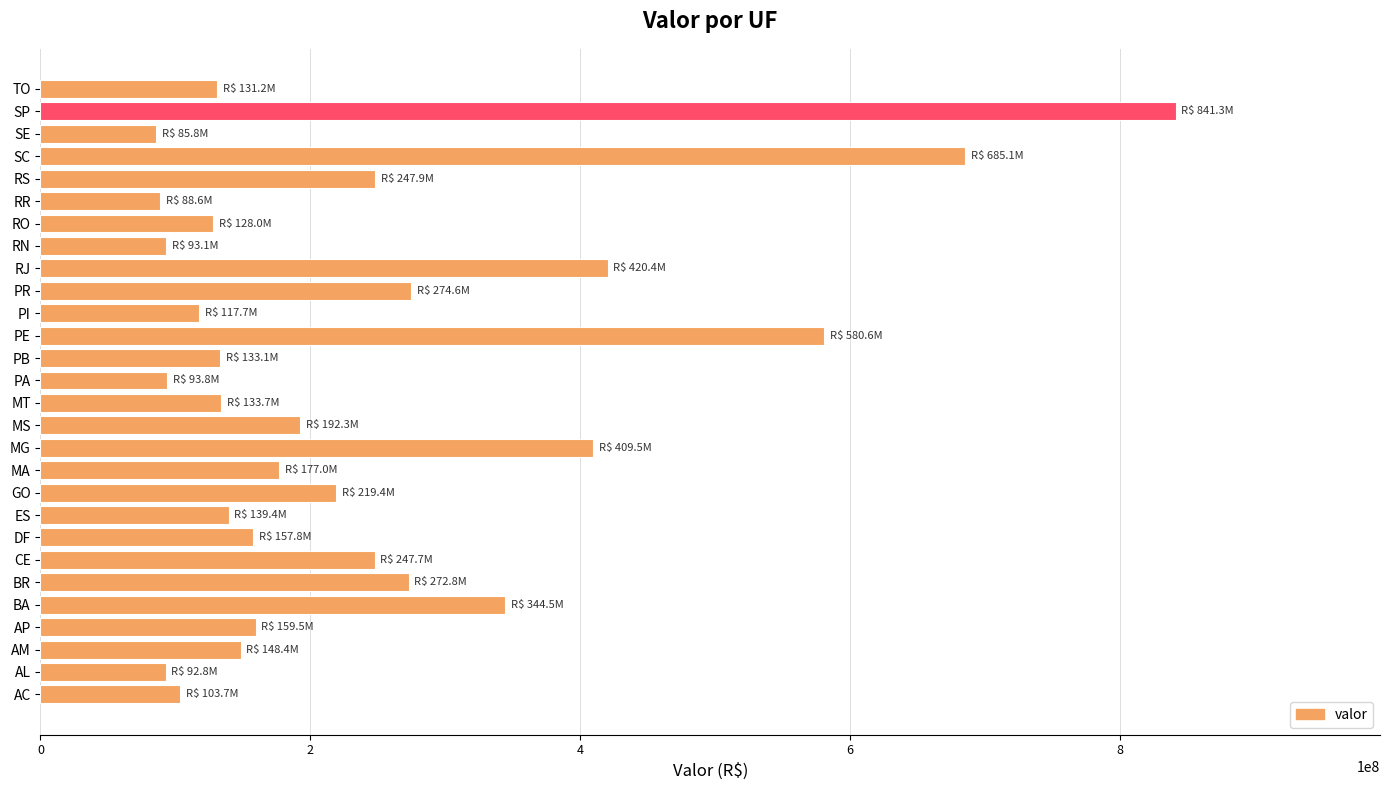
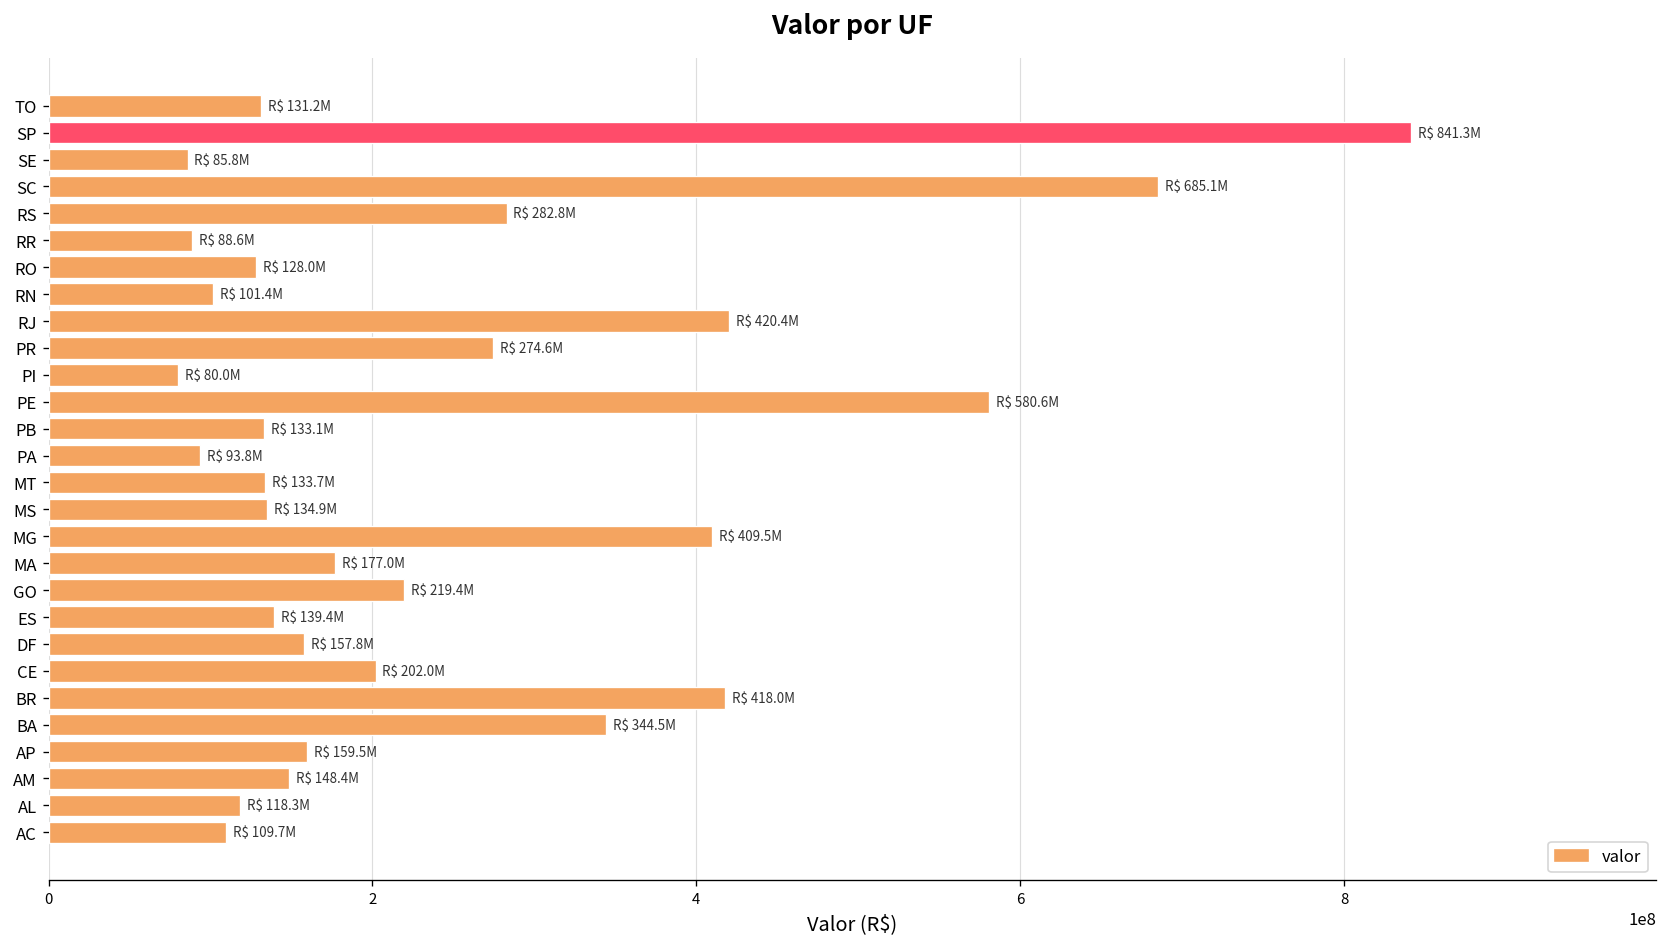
  {
    "TO": "131.2M",
    "SP": "841.3M",
    "SE": "85.8M",
    "SC": "685.1M",
-   "RS": "247.9M",
+   "RS": "282.8M",
    "RR": "88.6M",
    "RO": "128.0M",
-   "RN": "93.1M",
+   "RN": "101.4M",
    "RJ": "420.4M",
    "PR": "274.6M",
-   "PI": "117.7M",
+   "PI": "80.0M",
    "PE": "580.6M",
    "PB": "133.1M",
    "PA": "93.8M",
    "MT": "133.7M",
-   "MS": "192.3M",
+   "MS": "134.9M",
    "MG": "409.5M",
    "MA": "177.0M",
    "GO": "219.4M",
    "ES": "139.4M",
    "DF": "157.8M",
-   "CE": "247.7M",
-   "BR": "272.8M",
+   "CE": "202.0M",
+   "BR": "418.0M",
    "BA": "344.5M",
    "AP": "159.5M",
    "AM": "148.4M",
-   "AL": "92.8M",
-   "AC": "103.7M"
+   "AL": "118.3M",
+   "AC": "109.7M"
  }
